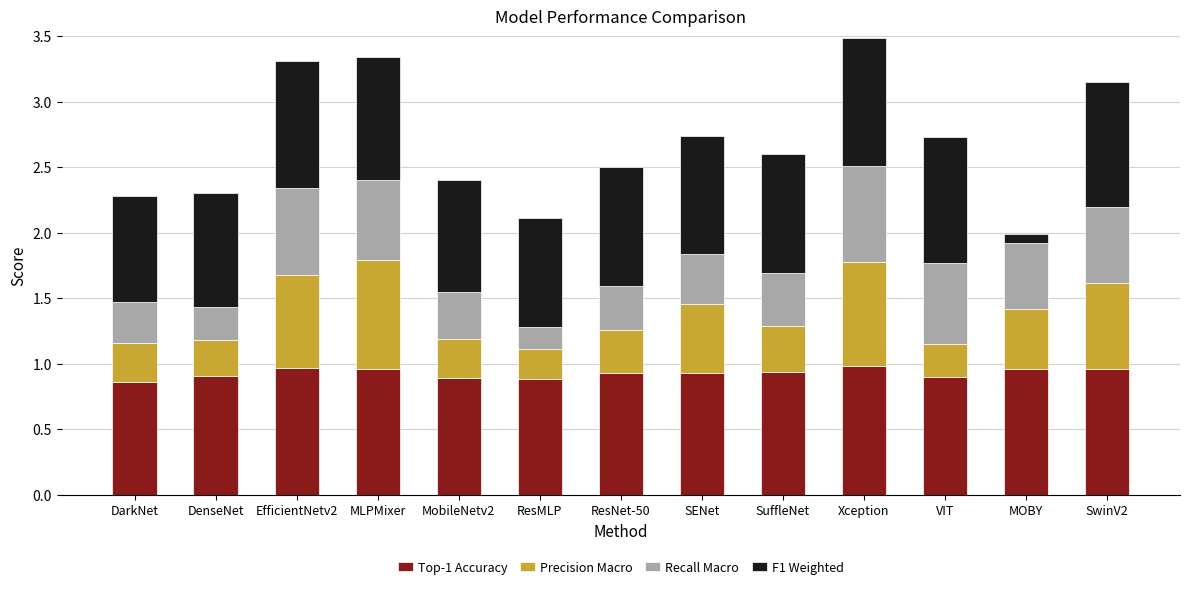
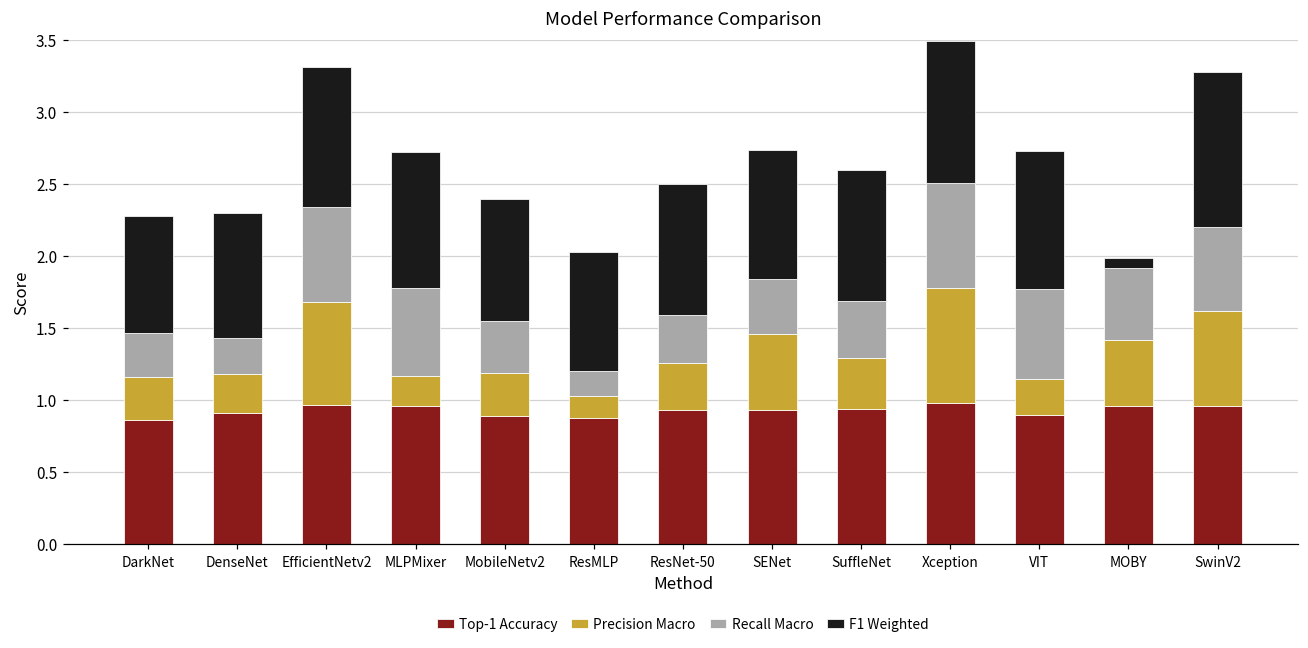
  {
    "Top-1 Accuracy": {
      "DarkNet": 0.86,
      "DenseNet": 0.91,
      "EfficientNetv2": 0.97,
      "MLPMixer": 0.96,
      "MobileNetv2": 0.89,
      "ResMLP": 0.88,
      "ResNet-50": 0.93,
      "SENet": 0.93,
      "SuffleNet": 0.94,
      "Xception": 0.98,
      "VIT": 0.90,
      "MOBY": 0.96,
      "SwinV2": 0.96
    },
    "Precision Macro": {
      "DarkNet": 0.30,
      "DenseNet": 0.27,
      "EfficientNetv2": 0.71,
-     "MLPMixer": 0.83,
+     "MLPMixer": 0.21,
      "MobileNetv2": 0.30,
-     "ResMLP": 0.23,
+     "ResMLP": 0.15,
      "ResNet-50": 0.33,
      "SENet": 0.53,
      "SuffleNet": 0.35,
      "Xception": 0.80,
      "VIT": 0.25,
      "MOBY": 0.46,
      "SwinV2": 0.66
    },
    "Recall Macro": {
      "DarkNet": 0.31,
      "DenseNet": 0.25,
      "EfficientNetv2": 0.66,
      "MLPMixer": 0.61,
      "MobileNetv2": 0.36,
      "ResMLP": 0.17,
      "ResNet-50": 0.33,
      "SENet": 0.38,
      "SuffleNet": 0.40,
      "Xception": 0.73,
      "VIT": 0.62,
      "MOBY": 0.50,
      "SwinV2": 0.58
    },
    "F1 Weighted": {
      "DarkNet": 0.81,
      "DenseNet": 0.87,
      "EfficientNetv2": 0.97,
      "MLPMixer": 0.94,
      "MobileNetv2": 0.85,
      "ResMLP": 0.83,
      "ResNet-50": 0.91,
      "SENet": 0.90,
      "SuffleNet": 0.91,
      "Xception": 0.98,
      "VIT": 0.96,
      "MOBY": 0.07,
-     "SwinV2": 0.95
+     "SwinV2": 1.08
    }
  }
